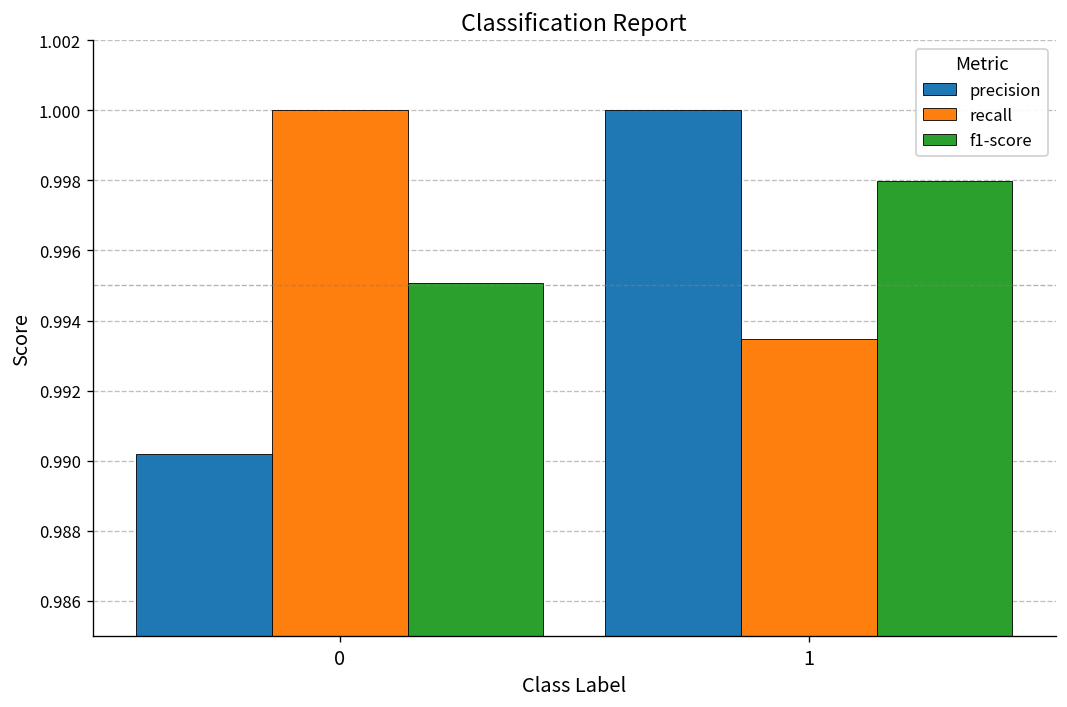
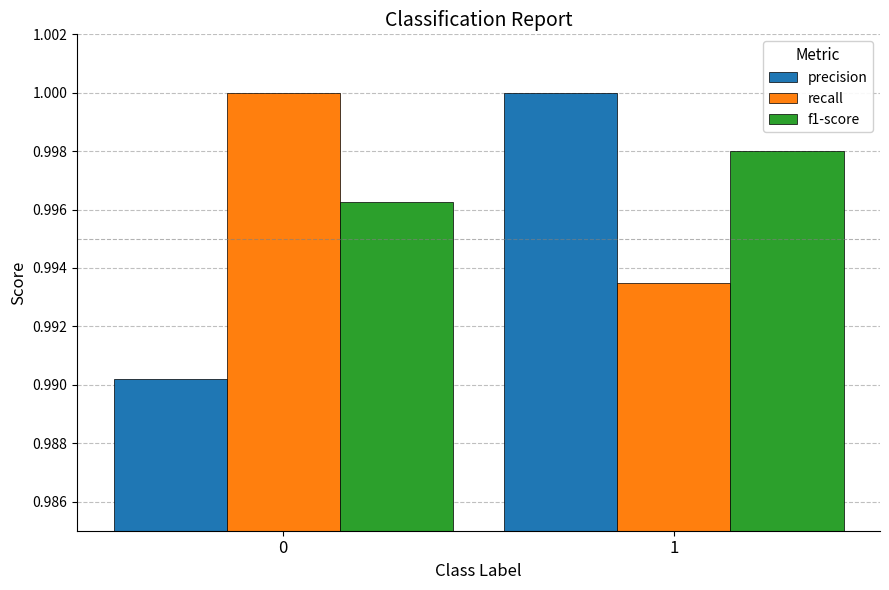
  {
    "precision": {
      "0": 0.9902,
      "1": 1.0000
    },
    "recall": {
      "0": 1.0000,
      "1": 0.9935
    },
    "f1-score": {
-     "0": 0.9951,
+     "0": 0.9962,
      "1": 0.9980
    }
  }
